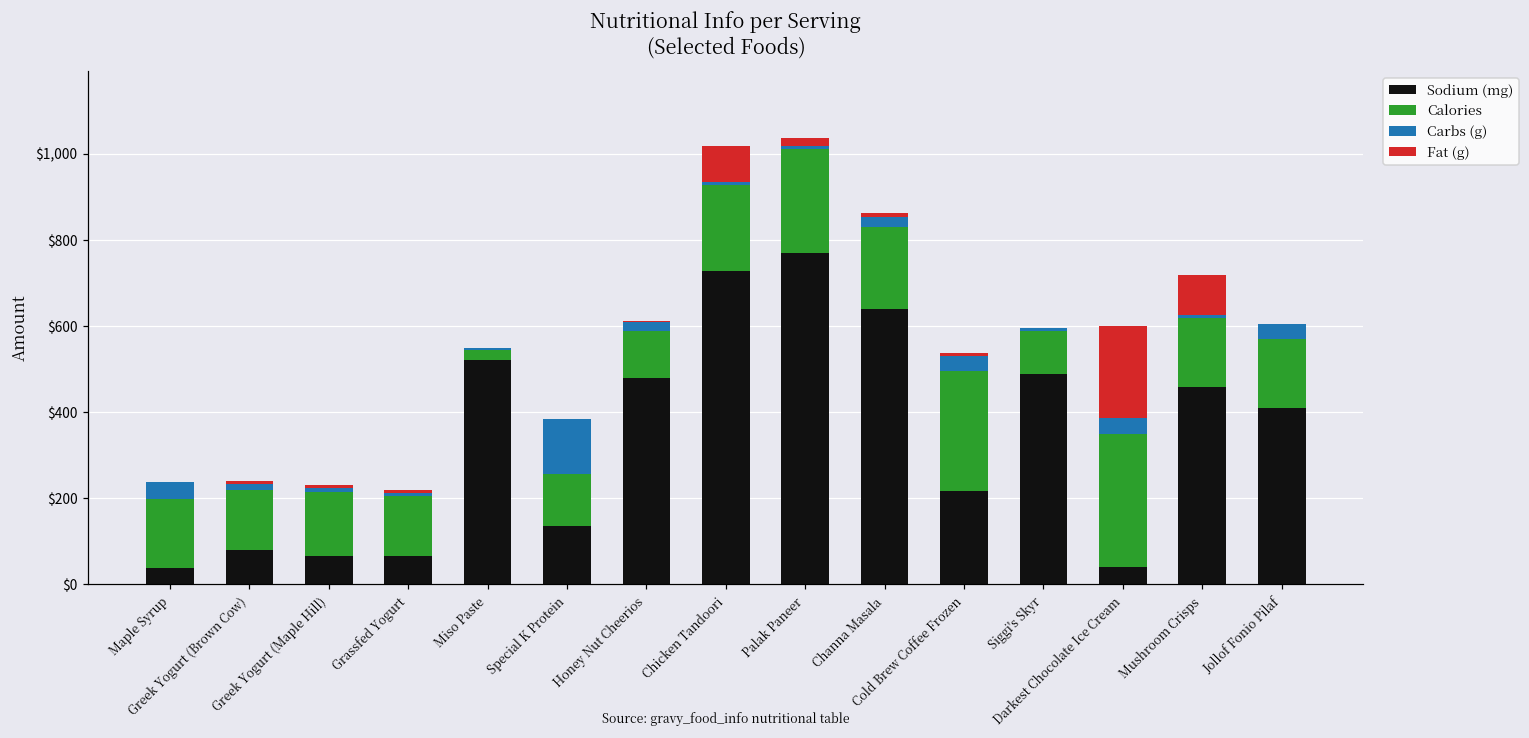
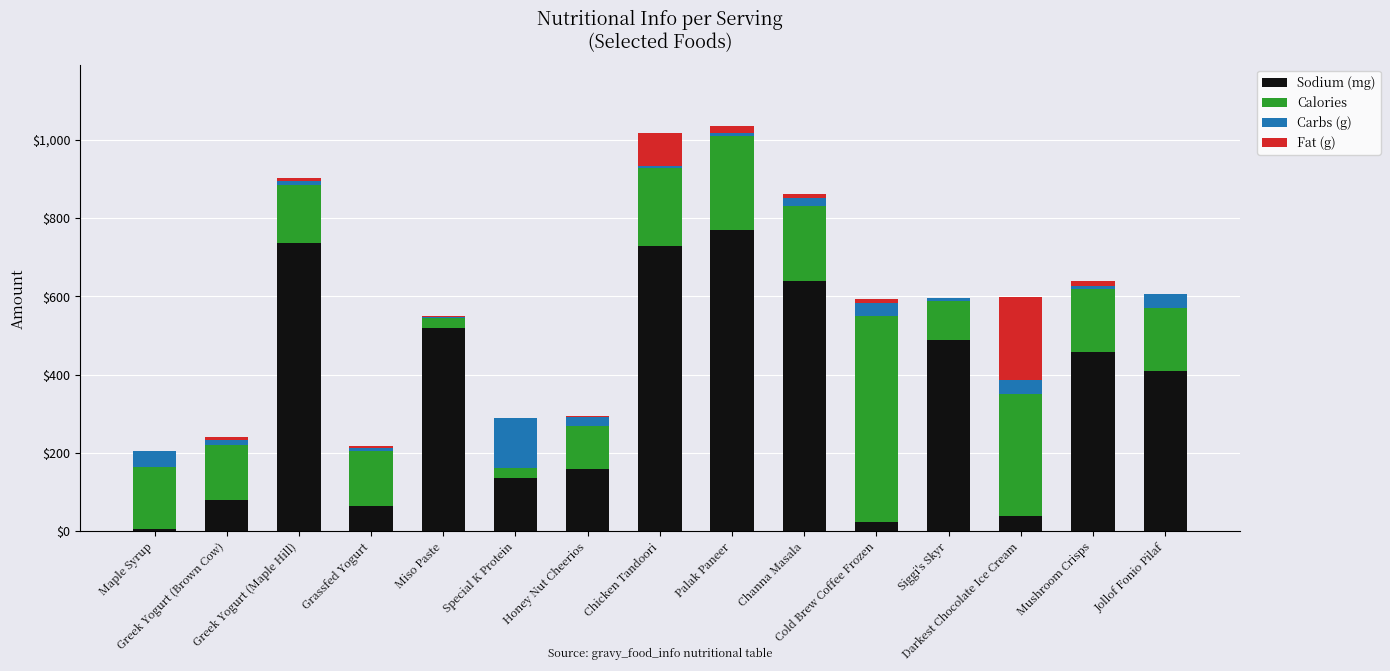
  {
    "Sodium (mg)": {
-     "Maple Syrup": "$40",
+     "Maple Syrup": "$10",
      "Greek Yogurt (Brown Cow)": "$80",
-     "Greek Yogurt (Maple Hill)": "$70",
+     "Greek Yogurt (Maple Hill)": "$740",
      "Grassfed Yogurt": "$70",
      "Miso Paste": "$520",
      "Special K Protein": "$140",
-     "Honey Nut Cheerios": "$480",
+     "Honey Nut Cheerios": "$160",
      "Chicken Tandoori": "$730",
      "Palak Paneer": "$770",
      "Channa Masala": "$640",
-     "Cold Brew Coffee Frozen": "$220",
+     "Cold Brew Coffee Frozen": "$30",
      "Siggi's Skyr": "$490",
      "Darkest Chocolate Ice Cream": "$40",
      "Mushroom Crisps": "$460",
      "Jollof Fonio Pilaf": "$410"
    },
    "Calories": {
      "Maple Syrup": "$160",
      "Greek Yogurt (Brown Cow)": "$140",
      "Greek Yogurt (Maple Hill)": "$150",
      "Grassfed Yogurt": "$140",
      "Miso Paste": "$30",
-     "Special K Protein": "$120",
+     "Special K Protein": "$30",
      "Honey Nut Cheerios": "$110",
      "Chicken Tandoori": "$200",
      "Palak Paneer": "$240",
      "Channa Masala": "$190",
-     "Cold Brew Coffee Frozen": "$280",
+     "Cold Brew Coffee Frozen": "$530",
      "Siggi's Skyr": "$100",
      "Darkest Chocolate Ice Cream": "$310",
      "Mushroom Crisps": "$160",
      "Jollof Fonio Pilaf": "$160"
    },
    "Carbs (g)": {
      "Maple Syrup": "$40",
      "Greek Yogurt (Brown Cow)": "$10",
      "Greek Yogurt (Maple Hill)": "$10",
      "Grassfed Yogurt": "$10",
      "Special K Protein": "$130",
      "Honey Nut Cheerios": "$20",
      "Palak Paneer": "$10",
      "Channa Masala": "$20",
      "Cold Brew Coffee Frozen": "$30",
      "Siggi's Skyr": "$10",
      "Darkest Chocolate Ice Cream": "$40",
      "Mushroom Crisps": "$10",
      "Jollof Fonio Pilaf": "$40"
    },
    "Fat (g)": {
      "Maple Syrup": "$0",
      "Greek Yogurt (Brown Cow)": "$10",
      "Greek Yogurt (Maple Hill)": "$10",
      "Chicken Tandoori": "$80",
      "Palak Paneer": "$20",
      "Channa Masala": "$10",
      "Cold Brew Coffee Frozen": "$10",
      "Siggi's Skyr": "$0",
      "Darkest Chocolate Ice Cream": "$210",
-     "Mushroom Crisps": "$90",
+     "Mushroom Crisps": "$10",
      "Jollof Fonio Pilaf": "$0"
    }
  }
